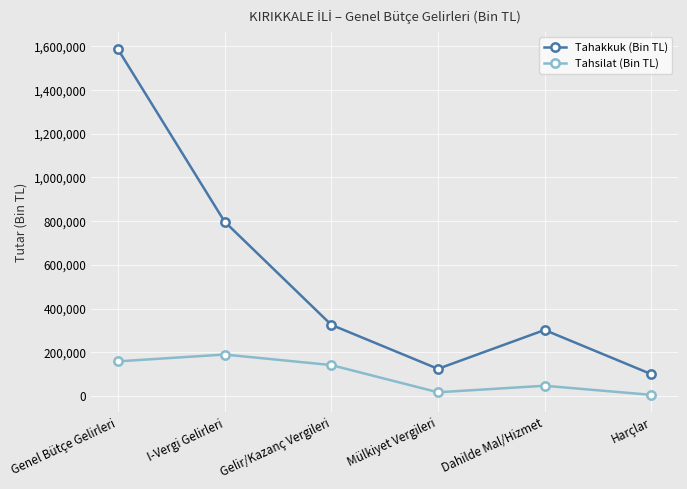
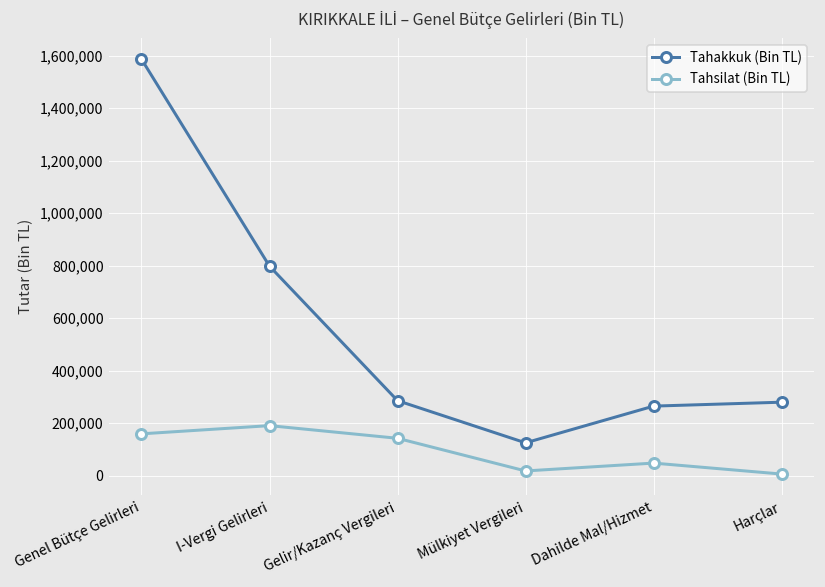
  {
    "Tahakkuk (Bin TL)": {
      "Genel Bütçe Gelirleri": "1,590,000",
      "I-Vergi Gelirleri": "800,000",
-     "Gelir/Kazanç Vergileri": "330,000",
+     "Gelir/Kazanç Vergileri": "290,000",
      "Mülkiyet Vergileri": "120,000",
-     "Dahilde Mal/Hizmet": "300,000",
-     "Harçlar": "100,000"
+     "Dahilde Mal/Hizmet": "260,000",
+     "Harçlar": "280,000"
    },
    "Tahsilat (Bin TL)": {
      "Genel Bütçe Gelirleri": "160,000",
      "I-Vergi Gelirleri": "190,000",
      "Gelir/Kazanç Vergileri": "140,000",
      "Mülkiyet Vergileri": "20,000",
      "Dahilde Mal/Hizmet": "50,000",
      "Harçlar": "10,000"
    }
  }
